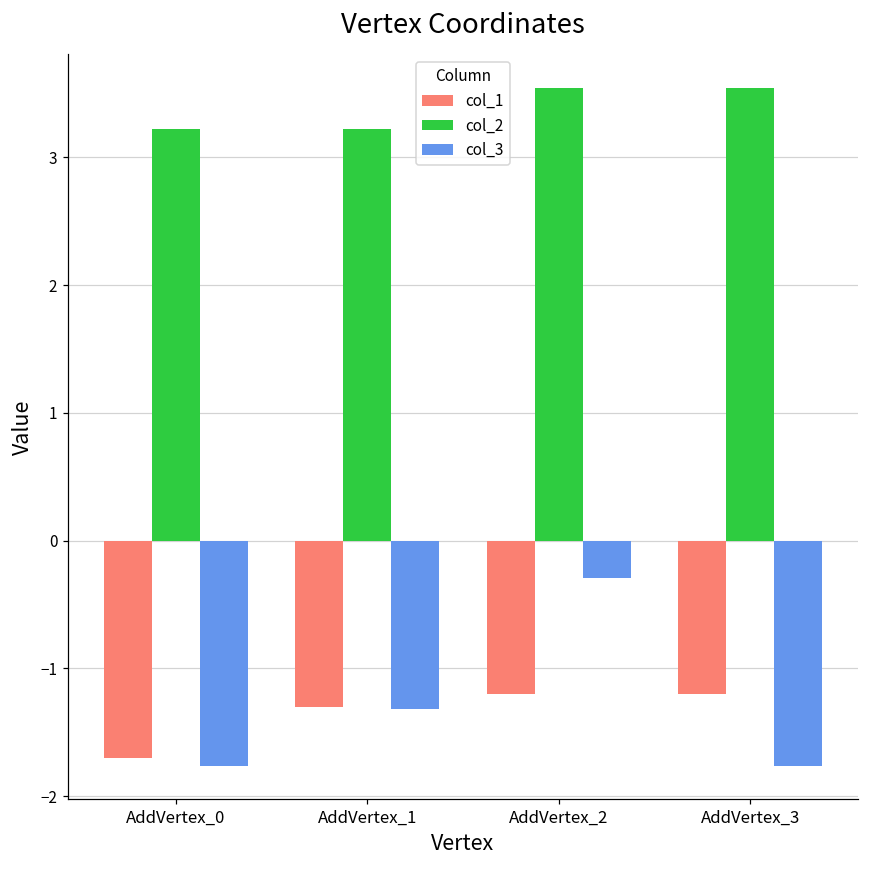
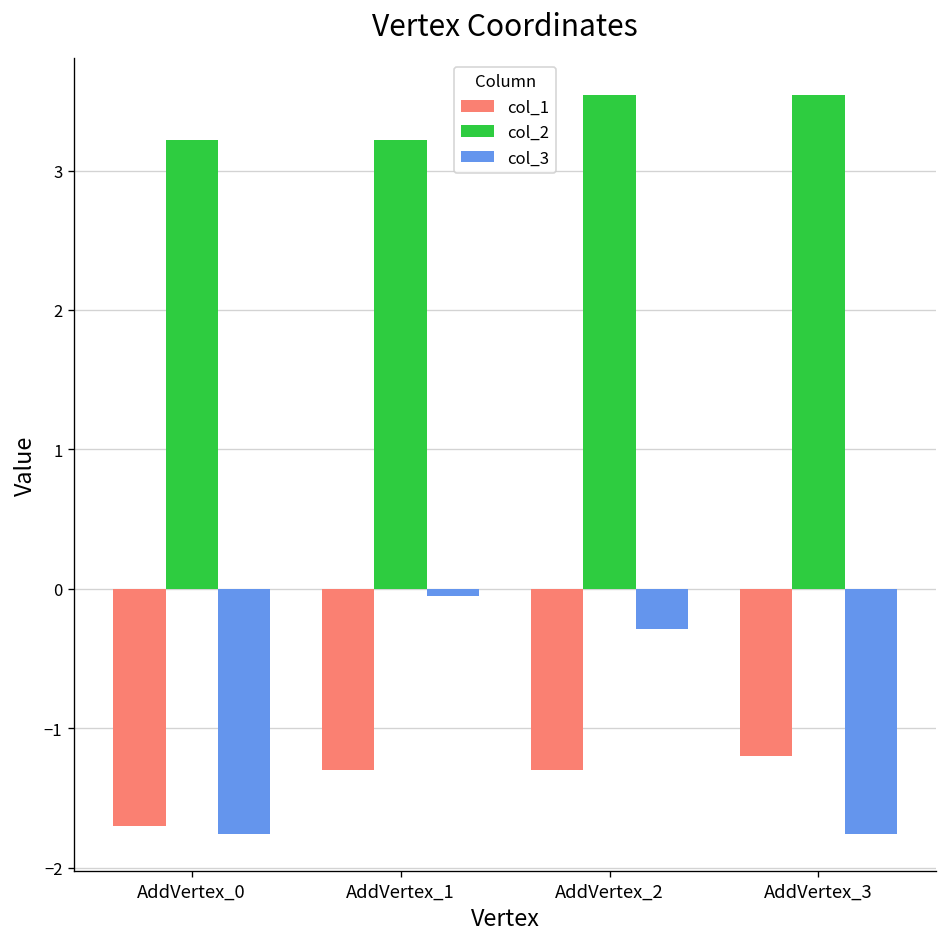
  {
    "col_1": {
      "AddVertex_0": -1.7,
      "AddVertex_1": -1.3,
-     "AddVertex_2": -1.2,
+     "AddVertex_2": -1.3,
      "AddVertex_3": -1.2
    },
    "col_2": {
      "AddVertex_0": 3.22,
      "AddVertex_1": 3.22,
      "AddVertex_2": 3.54,
      "AddVertex_3": 3.54
    },
    "col_3": {
      "AddVertex_0": -1.76,
-     "AddVertex_1": -1.32,
+     "AddVertex_1": -0.05,
      "AddVertex_2": -0.29,
      "AddVertex_3": -1.76
    }
  }
